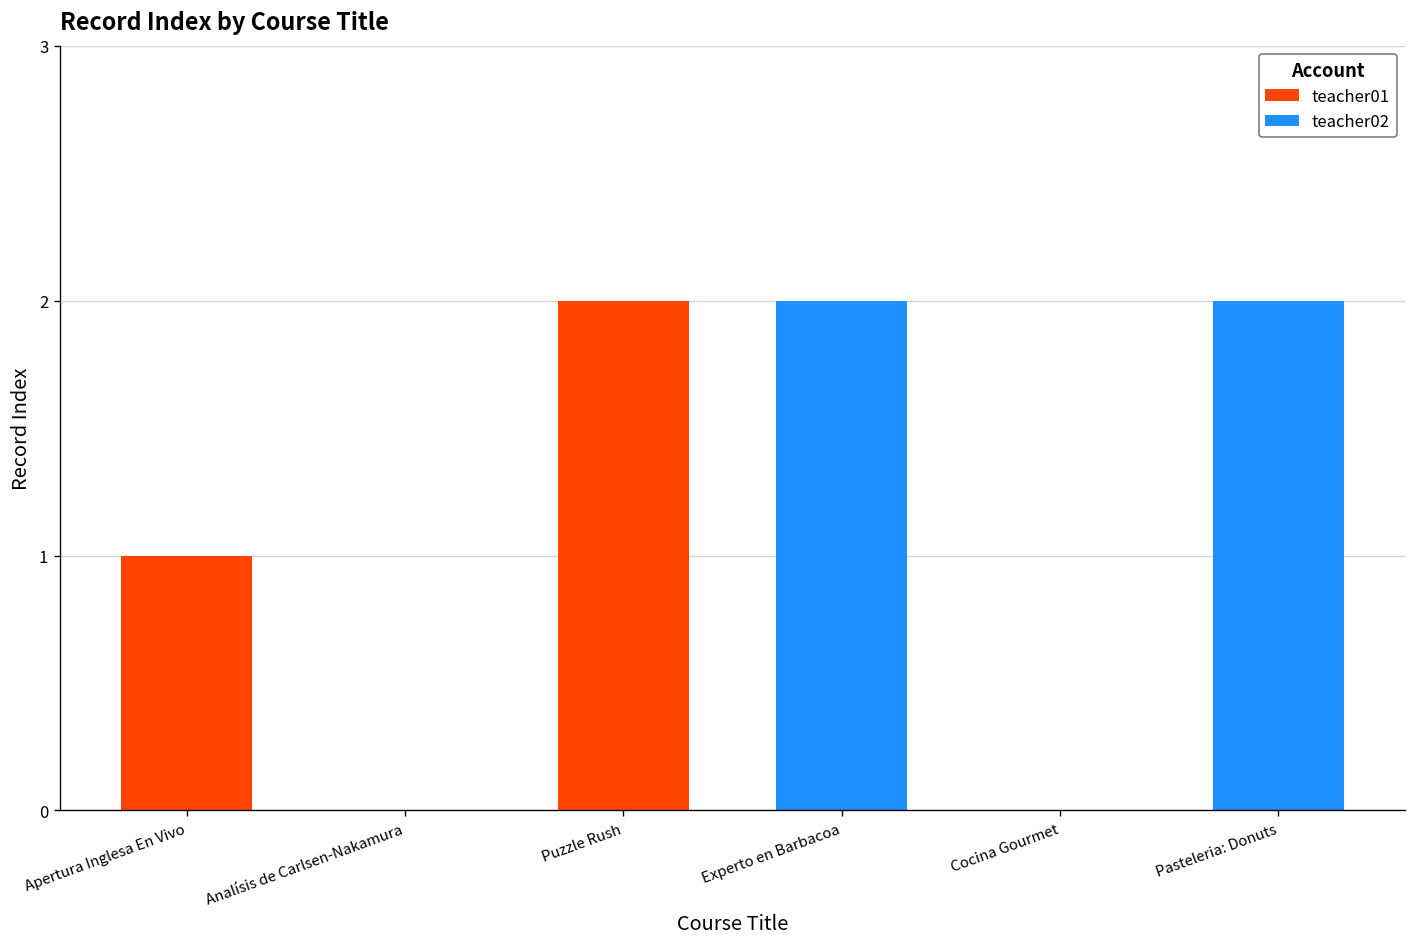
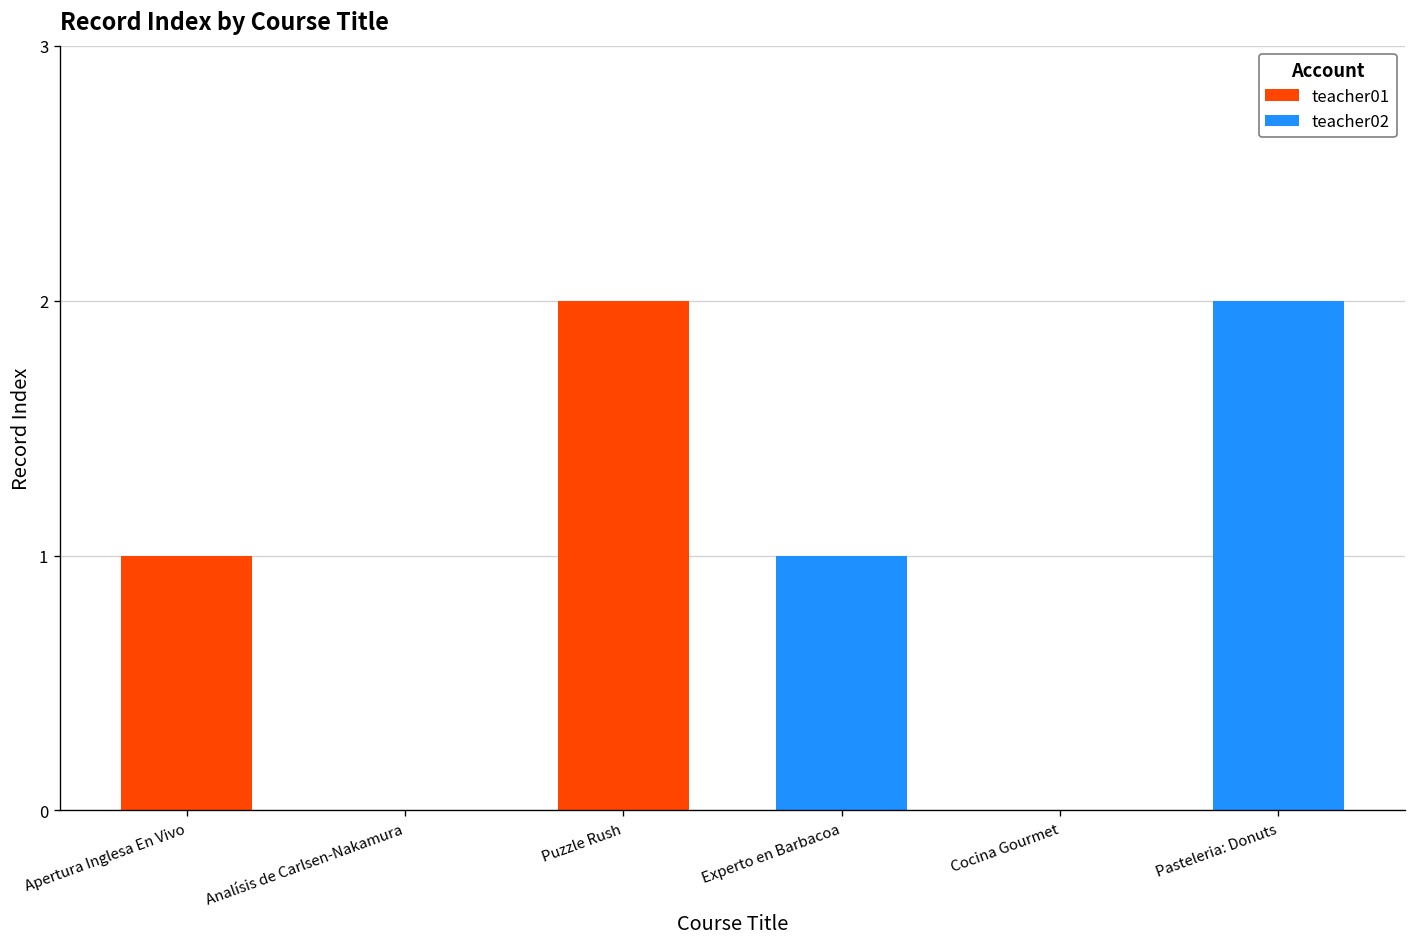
  {
    "teacher01": {
      "Apertura Inglesa En Vivo": 1,
      "Analísis de Carlsen-Nakamura": 0,
      "Puzzle Rush": 2,
      "Experto en Barbacoa": 0,
      "Cocina Gourmet": 0,
      "Pasteleria: Donuts": 0
    },
    "teacher02": {
-     "Experto en Barbacoa": 2
+     "Experto en Barbacoa": 1
    }
  }
